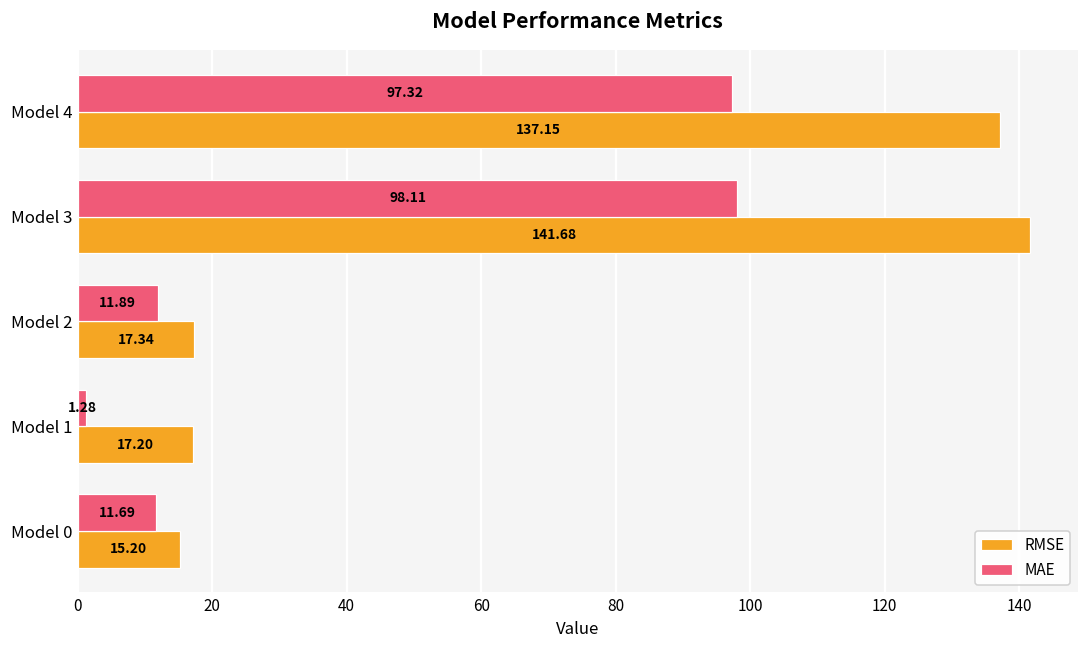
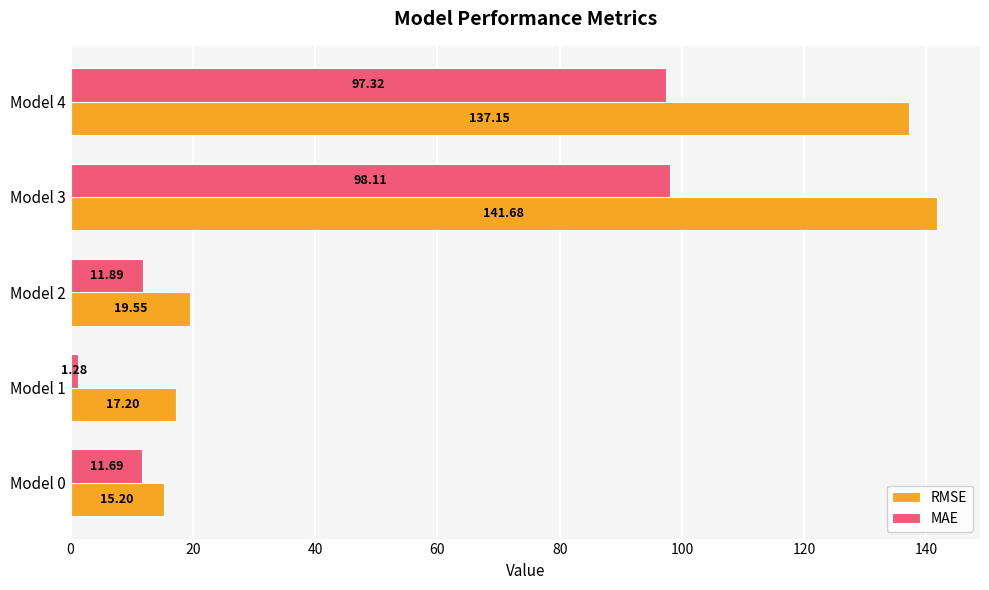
  {
    "RMSE": {
      "Model 4": 137.15,
      "Model 3": 141.68,
-     "Model 2": 17.34,
+     "Model 2": 19.55,
      "Model 1": 17.20,
      "Model 0": 15.20
    },
    "MAE": {
      "Model 4": 97.32,
      "Model 3": 98.11,
      "Model 2": 11.89,
      "Model 1": 1.28,
      "Model 0": 11.69
    }
  }
